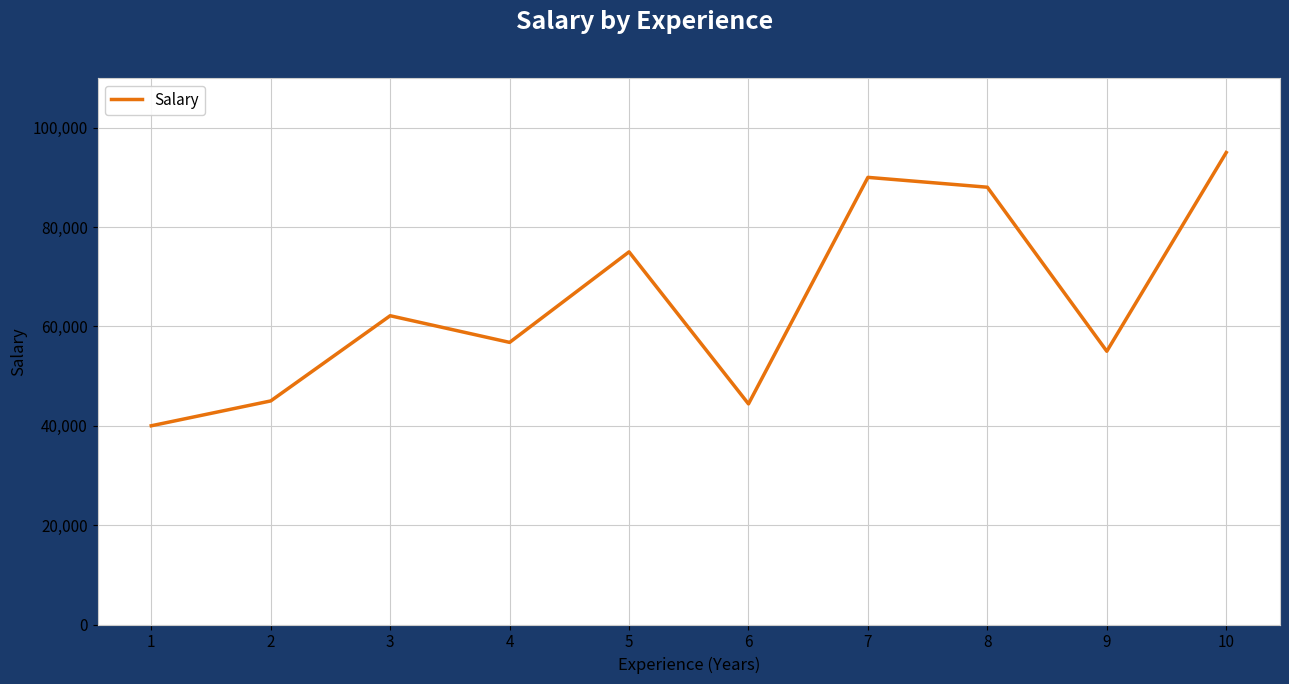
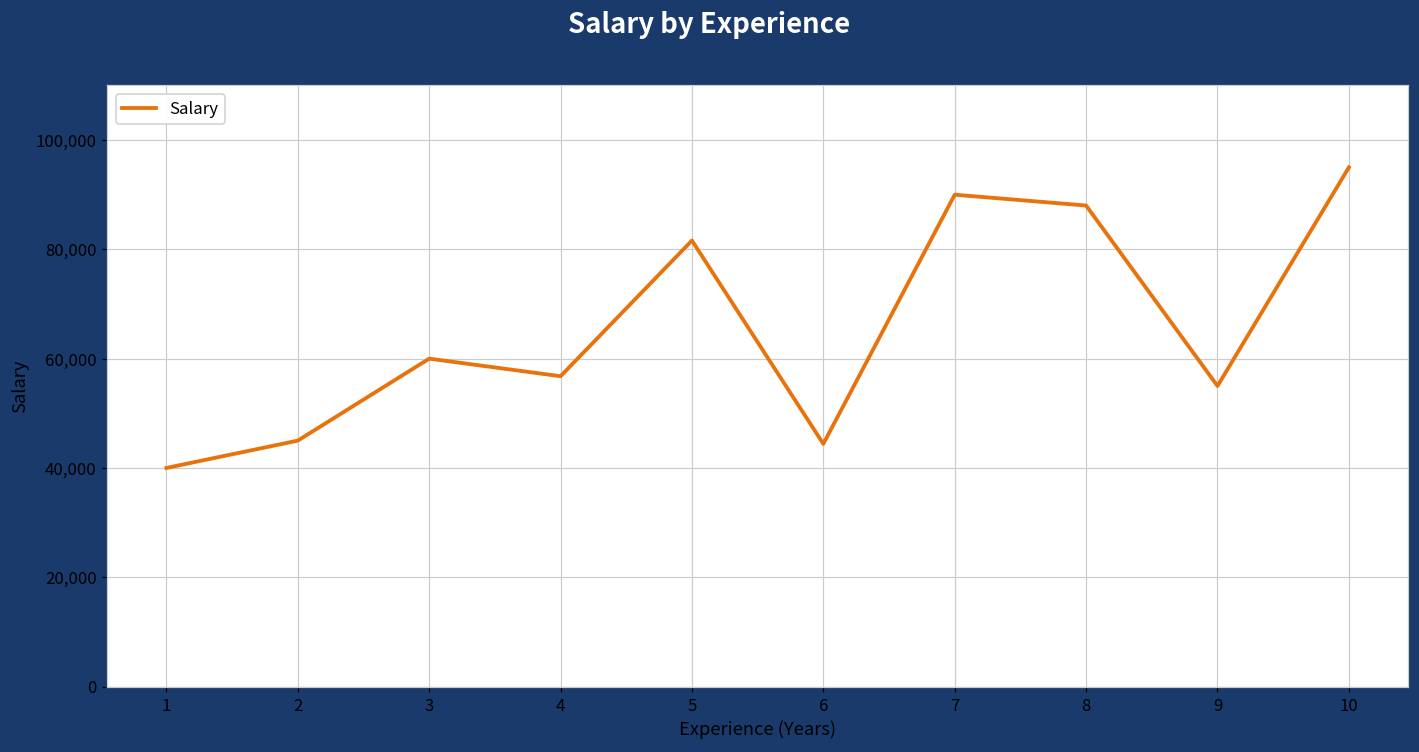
  {
    "1": "40,000",
    "2": "45,000",
-   "3": "62,000",
+   "3": "60,000",
    "4": "57,000",
-   "5": "75,000",
+   "5": "82,000",
    "6": "44,000",
    "7": "90,000",
    "8": "88,000",
    "9": "55,000",
    "10": "95,000"
  }
